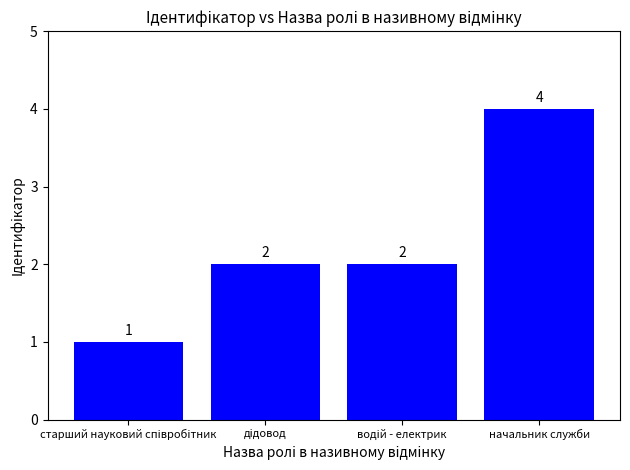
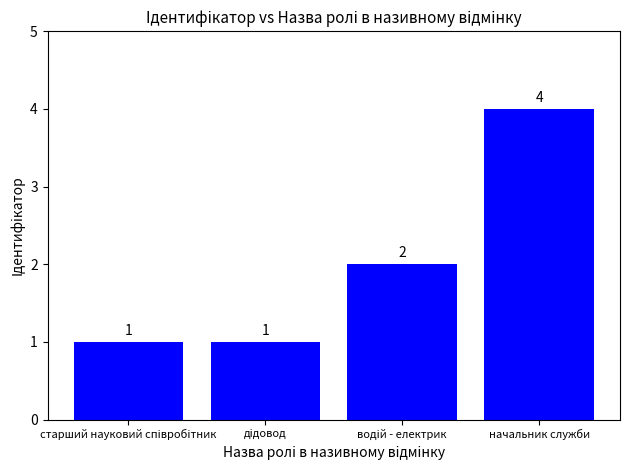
  {
    "старший науковий співробітник": 1,
-   "дідовод": 2,
+   "дідовод": 1,
    "водій - електрик": 2,
    "начальник служби": 4
  }
